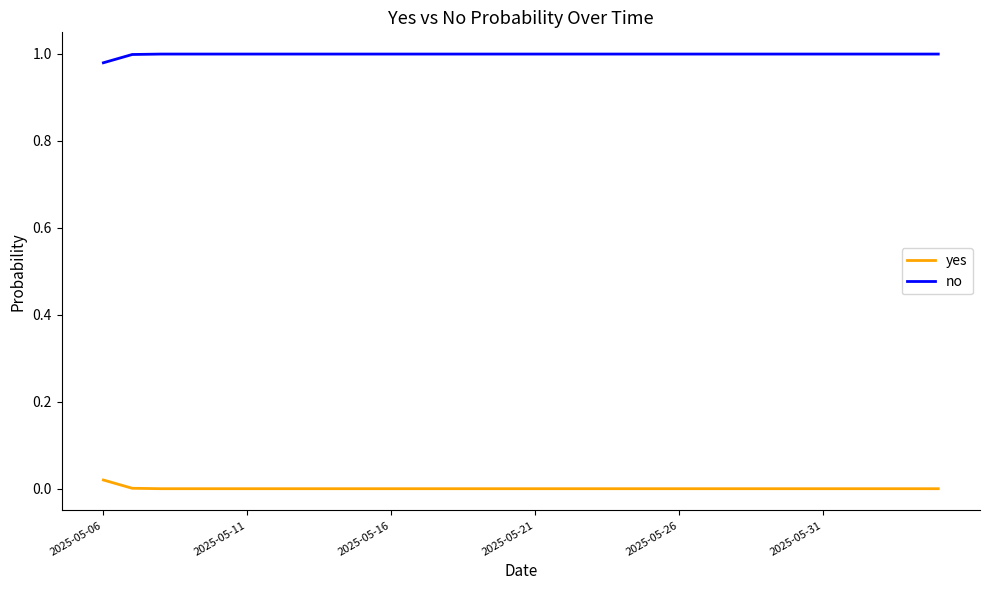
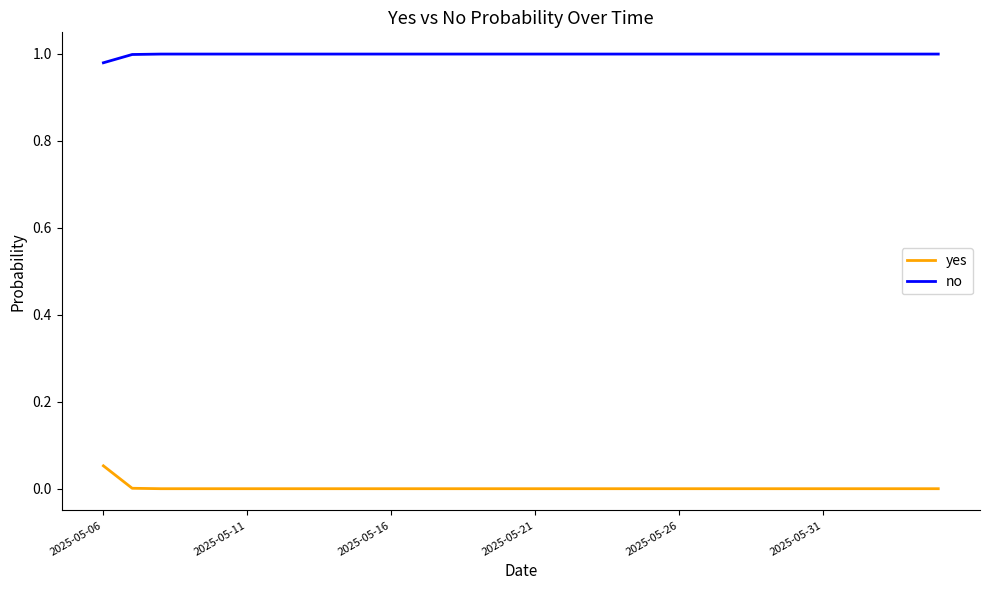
  {
    "yes": {
-     "2025-05-06": 0.02,
+     "2025-05-06": 0.05,
      "2025-05-11": 0.00,
      "2025-05-16": 0.00,
      "2025-05-21": 0.00,
      "2025-05-26": 0.00,
      "2025-05-31": 0.00
    },
    "no": {
      "2025-05-06": 0.98,
      "2025-05-11": 1.00,
      "2025-05-16": 1.00,
      "2025-05-21": 1.00,
      "2025-05-26": 1.00,
      "2025-05-31": 1.00
    }
  }
